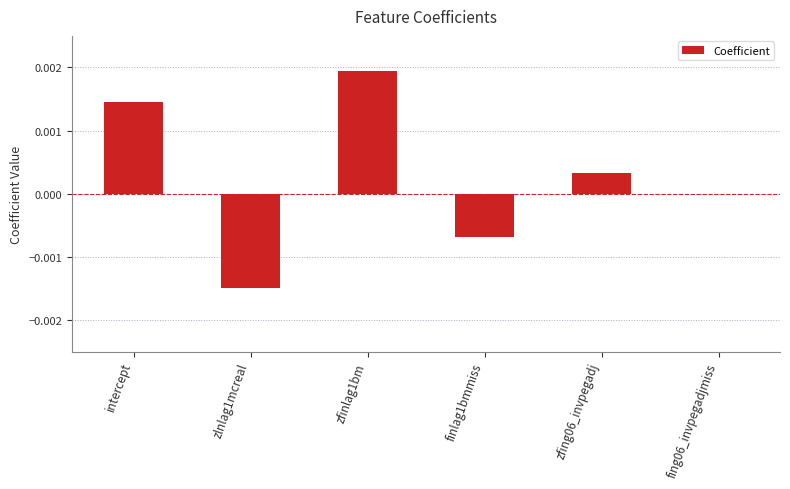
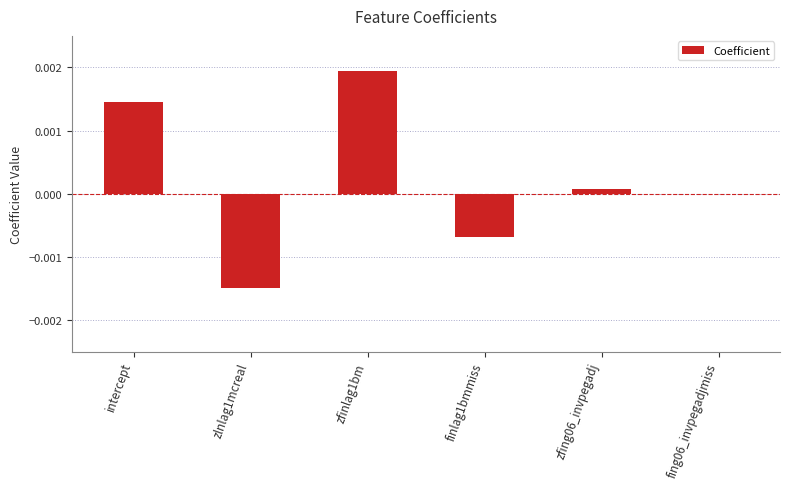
  {
    "intercept": 0.0015,
    "zlnlag1mcreal": -0.0015,
    "zfinlag1bm": 0.0019,
    "finlag1bmmiss": -0.0007,
-   "zfing06_invpegadj": 0.0003,
+   "zfing06_invpegadj": 0.0001,
    "fing06_invpegadjmiss": 0.0000
  }
